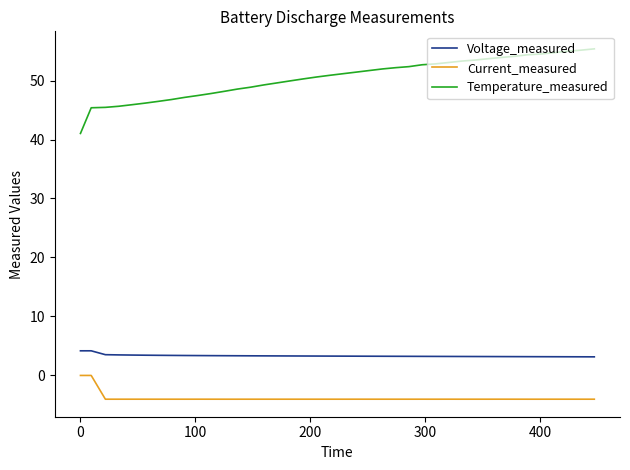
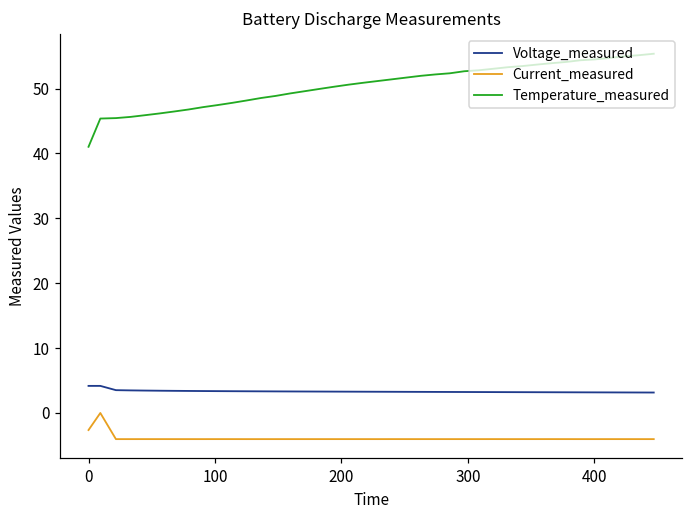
  {
    "Voltage_measured": {
      "0": 4
    },
    "Current_measured": {
-     "0": 0
+     "0": -3
    },
    "Temperature_measured": {
      "0": 41
    }
  }
